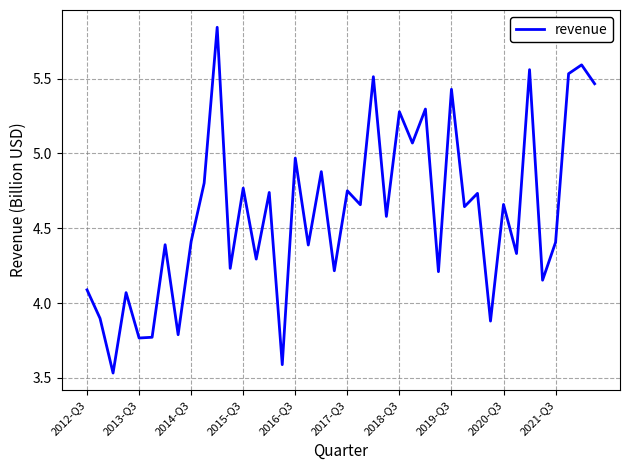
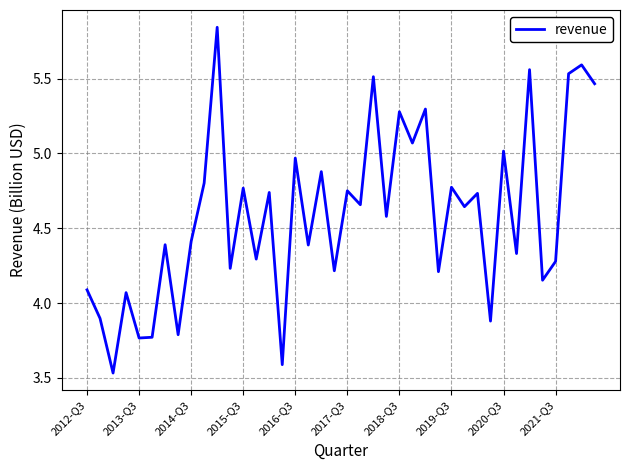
  {
    "2012-Q3": 4.09,
    "2013-Q3": 3.77,
    "2014-Q3": 4.41,
    "2015-Q3": 4.77,
    "2016-Q3": 4.97,
    "2017-Q3": 4.75,
    "2018-Q3": 5.28,
-   "2019-Q3": 5.43,
-   "2020-Q3": 4.66,
-   "2021-Q3": 4.41
+   "2019-Q3": 4.77,
+   "2020-Q3": 5.02,
+   "2021-Q3": 4.28
  }
